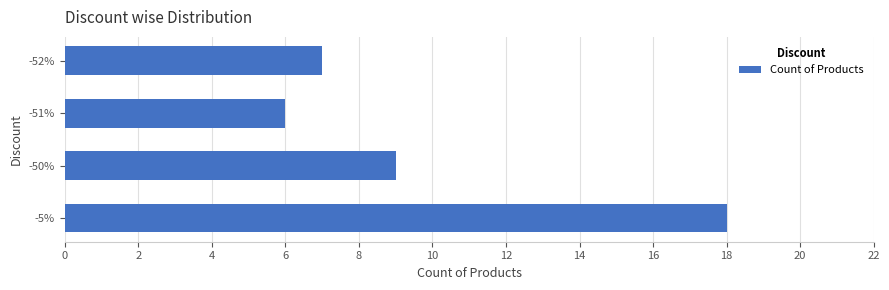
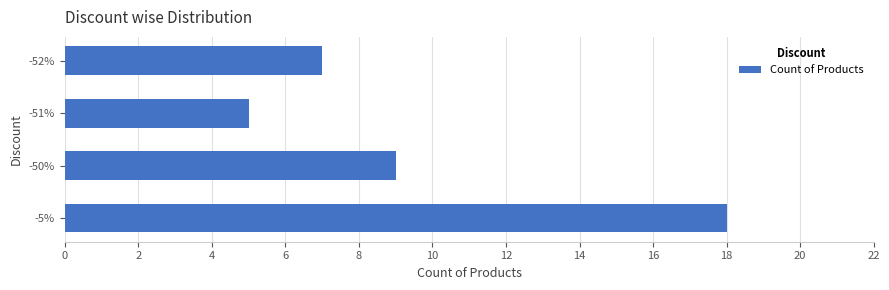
  {
    "-52%": 7,
-   "-51%": 6,
+   "-51%": 5,
    "-50%": 9,
    "-5%": 18
  }
